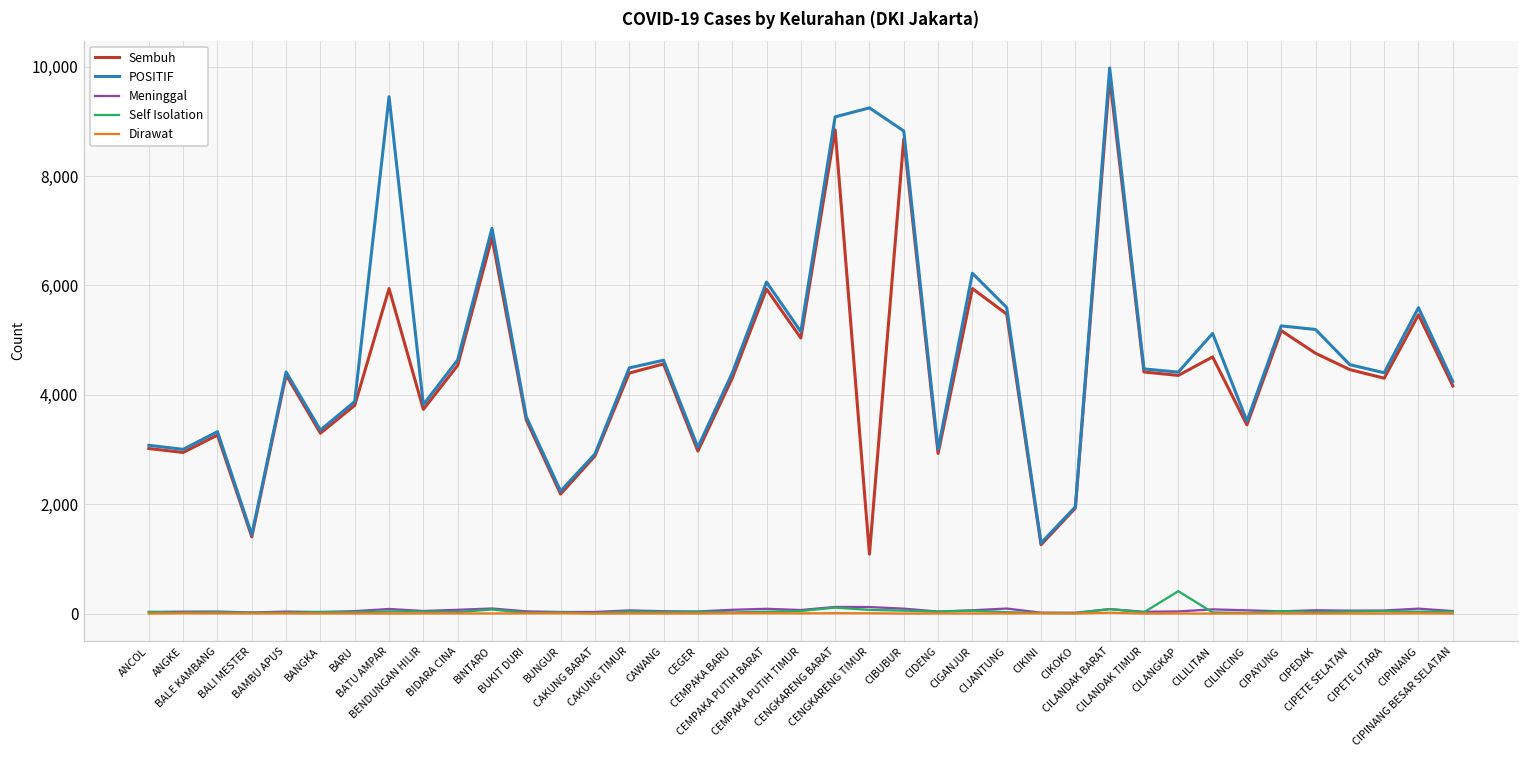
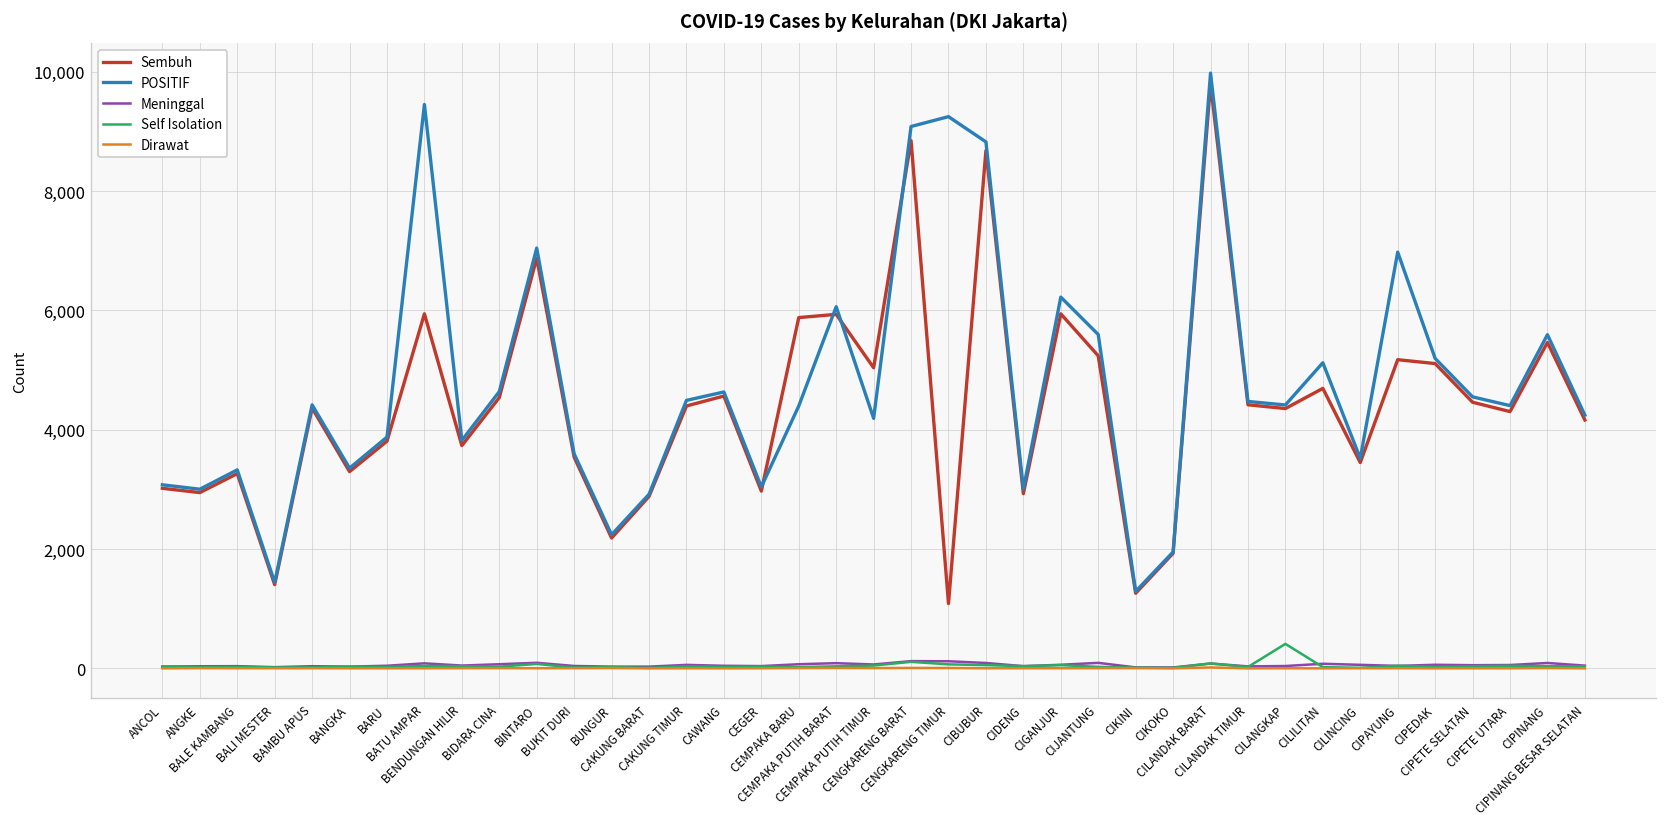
  {
    "Sembuh": {
      "ANCOL": "3,000",
      "ANGKE": "2,900",
      "BALE KAMBANG": "3,300",
      "BAMBU APUS": "4,400",
      "BANGKA": "3,300",
      "BARU": "3,800",
      "BATU AMPAR": "5,900",
      "BENDUNGAN HILIR": "3,700",
      "BIDARA CINA": "4,500",
      "BINTARO": "6,900",
      "BUKIT DURI": "3,500",
      "BUNGUR": "2,200",
      "CAKUNG TIMUR": "4,400",
      "CAWANG": "4,600",
      "CEGER": "3,000",
-     "CEMPAKA BARU": "4,300",
+     "CEMPAKA BARU": "5,900",
      "CEMPAKA PUTIH BARAT": "5,900",
      "CEMPAKA PUTIH TIMUR": "5,000",
      "CENGKARENG BARAT": "8,800",
      "CENGKARENG TIMUR": "1,100",
      "CIBUBUR": "8,700",
      "CIDENG": "2,900",
      "CIGANJUR": "5,900",
-     "CIJANTUNG": "5,500",
+     "CIJANTUNG": "5,200",
      "CILANDAK BARAT": "9,800",
      "CILANDAK TIMUR": "4,400",
      "CILANGKAP": "4,400",
      "CILILITAN": "4,700",
      "CILINCING": "3,500",
      "CIPAYUNG": "5,200",
-     "CIPEDAK": "4,800",
+     "CIPEDAK": "5,100",
      "CIPETE SELATAN": "4,500",
      "CIPETE UTARA": "4,300",
      "CIPINANG": "5,500",
      "CIPINANG BESAR SELATAN": "4,200"
    },
    "POSITIF": {
      "ANCOL": "3,100",
      "ANGKE": "3,000",
      "BALE KAMBANG": "3,300",
      "BAMBU APUS": "4,400",
      "BANGKA": "3,400",
      "BARU": "3,900",
      "BATU AMPAR": "9,500",
      "BENDUNGAN HILIR": "3,800",
      "BIDARA CINA": "4,600",
      "BINTARO": "7,000",
      "BUKIT DURI": "3,600",
      "BUNGUR": "2,200",
      "CAKUNG TIMUR": "4,500",
      "CAWANG": "4,600",
      "CEGER": "3,000",
      "CEMPAKA BARU": "4,400",
      "CEMPAKA PUTIH BARAT": "6,100",
-     "CEMPAKA PUTIH TIMUR": "5,200",
+     "CEMPAKA PUTIH TIMUR": "4,200",
      "CENGKARENG BARAT": "9,100",
      "CENGKARENG TIMUR": "9,200",
      "CIBUBUR": "8,800",
      "CIDENG": "3,000",
      "CIGANJUR": "6,200",
      "CIJANTUNG": "5,600",
      "CILANDAK BARAT": "10,000",
      "CILANDAK TIMUR": "4,500",
      "CILANGKAP": "4,400",
      "CILILITAN": "5,100",
      "CILINCING": "3,500",
-     "CIPAYUNG": "5,300",
+     "CIPAYUNG": "7,000",
      "CIPEDAK": "5,200",
      "CIPETE SELATAN": "4,600",
      "CIPETE UTARA": "4,400",
      "CIPINANG": "5,600",
      "CIPINANG BESAR SELATAN": "4,200"
    },
    "Meninggal": {
      "CEMPAKA PUTIH BARAT": "100",
      "CENGKARENG TIMUR": "100",
      "CIJANTUNG": "100",
      "CILILITAN": "100",
      "CIPINANG": "100"
    },
    "Self Isolation": {
      "CENGKARENG TIMUR": "100",
      "CILANGKAP": "400"
    },
    "Dirawat": {
      "BINTARO": "0",
      "CENGKARENG BARAT": "0",
      "CENGKARENG TIMUR": "0",
      "CIBUBUR": "0",
      "CIGANJUR": "0",
      "CILANDAK BARAT": "0"
    }
  }
